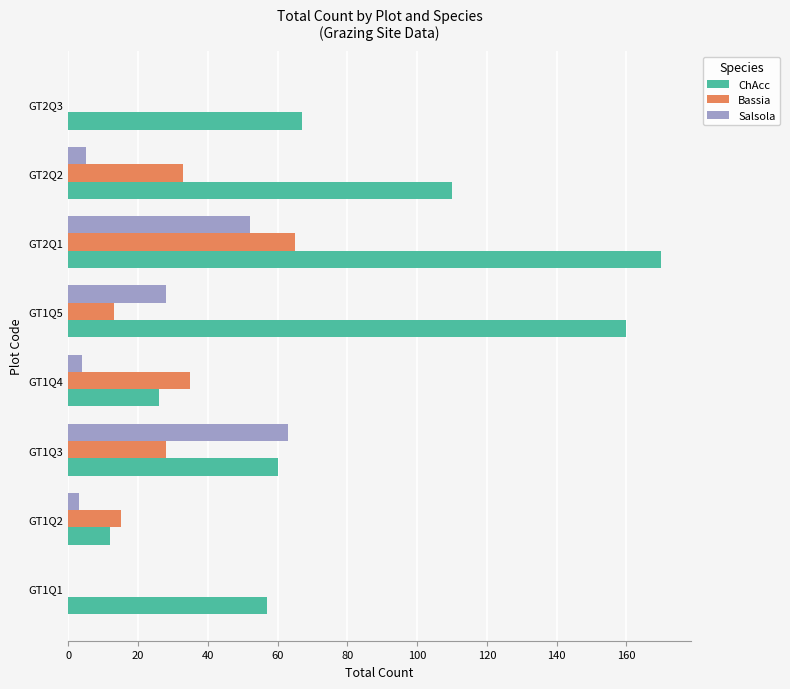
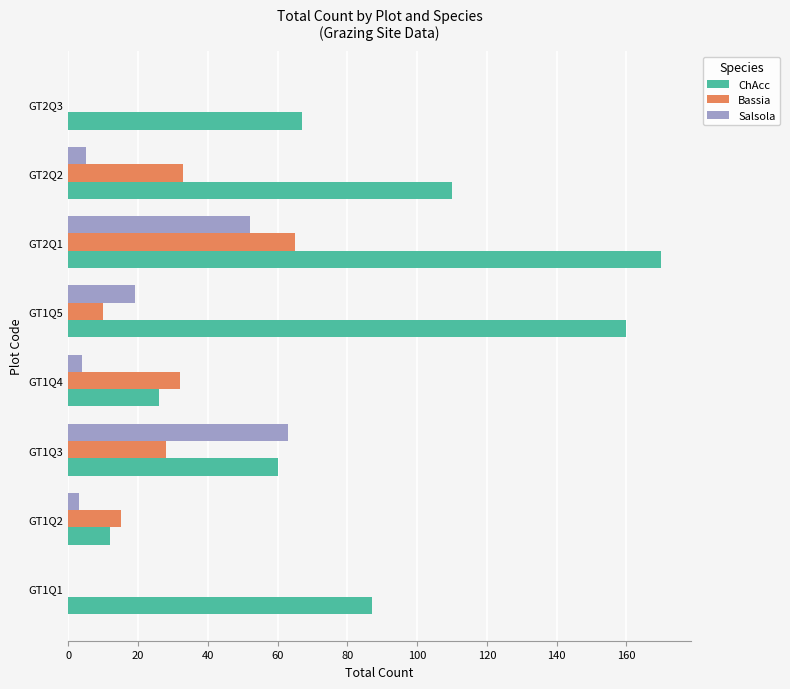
  {
    "ChAcc": {
      "GT2Q3": 67,
      "GT2Q2": 110,
      "GT2Q1": 170,
      "GT1Q5": 160,
      "GT1Q4": 26,
      "GT1Q3": 60,
      "GT1Q2": 12,
-     "GT1Q1": 57
+     "GT1Q1": 87
    },
    "Bassia": {
      "GT2Q3": 0,
      "GT2Q2": 33,
      "GT2Q1": 65,
-     "GT1Q5": 13,
-     "GT1Q4": 35,
+     "GT1Q5": 10,
+     "GT1Q4": 32,
      "GT1Q3": 28,
      "GT1Q2": 15,
      "GT1Q1": 0
    },
    "Salsola": {
      "GT2Q3": 0,
      "GT2Q2": 5,
      "GT2Q1": 52,
-     "GT1Q5": 28,
+     "GT1Q5": 19,
      "GT1Q4": 4,
      "GT1Q3": 63,
      "GT1Q2": 3,
      "GT1Q1": 0
    }
  }
